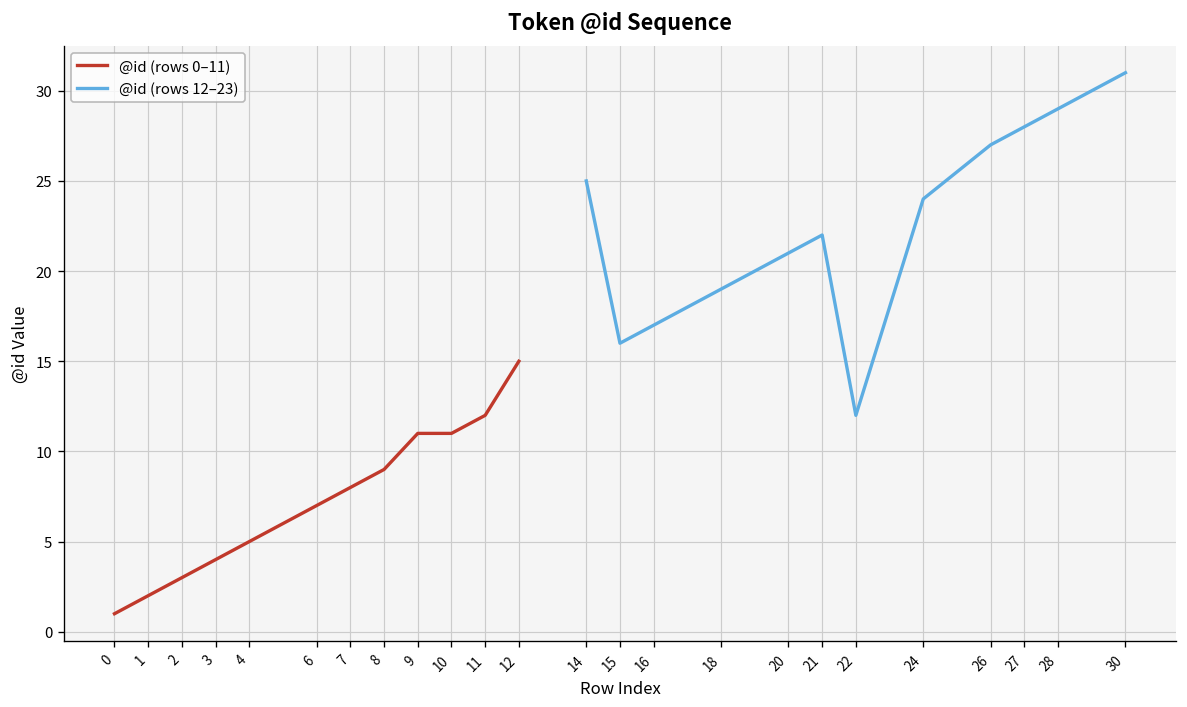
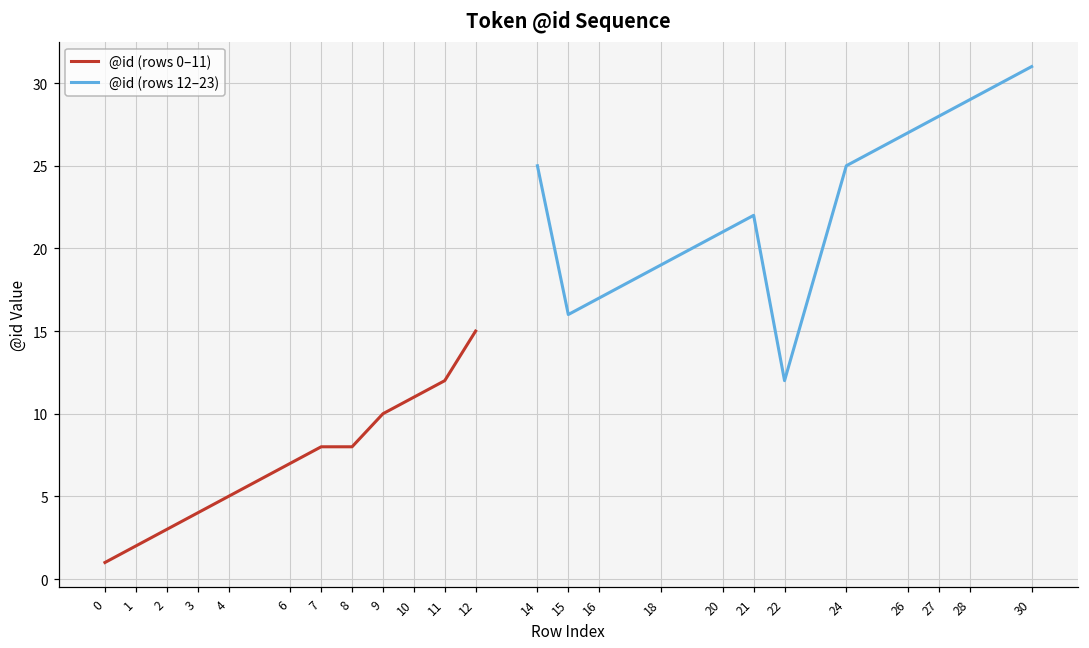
  {
    "@id (rows 0–11)": {
      "0": 1,
      "1": 2,
      "2": 3,
      "3": 4,
      "4": 5,
      "6": 7,
      "7": 8,
-     "8": 9,
-     "9": 11,
+     "8": 8,
+     "9": 10,
      "10": 11,
      "11": 12,
      "12": 15
    },
    "@id (rows 12–23)": {
      "14": 25,
      "15": 16,
      "16": 17,
      "18": 19,
      "20": 21,
      "21": 22,
      "22": 12,
-     "24": 24,
+     "24": 25,
      "26": 27,
      "27": 28,
      "28": 29,
      "30": 31
    }
  }
